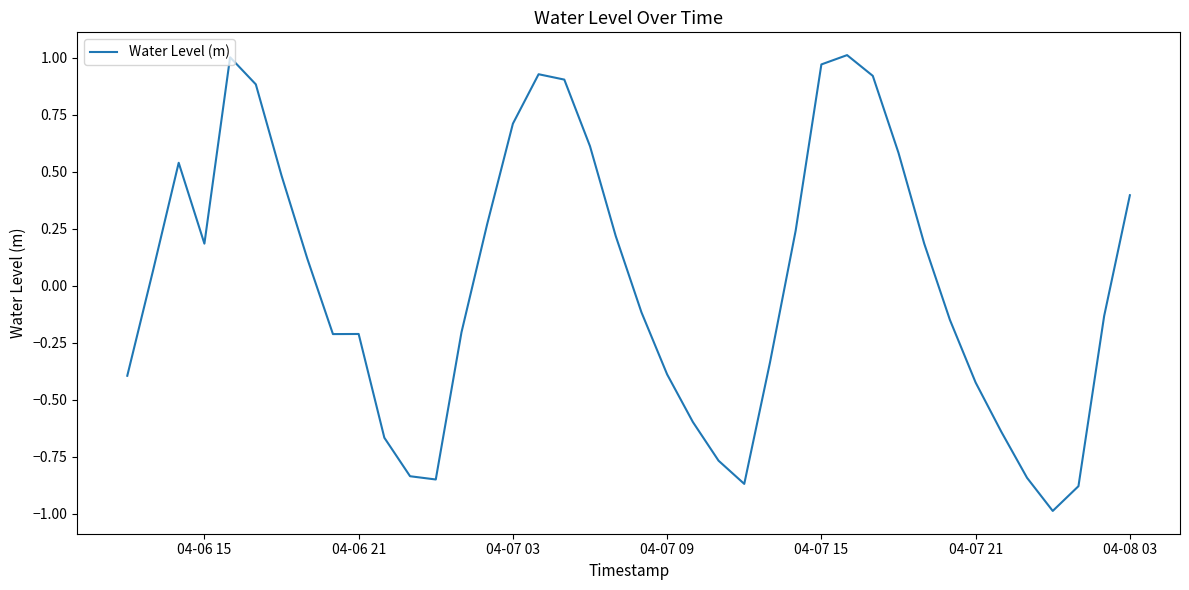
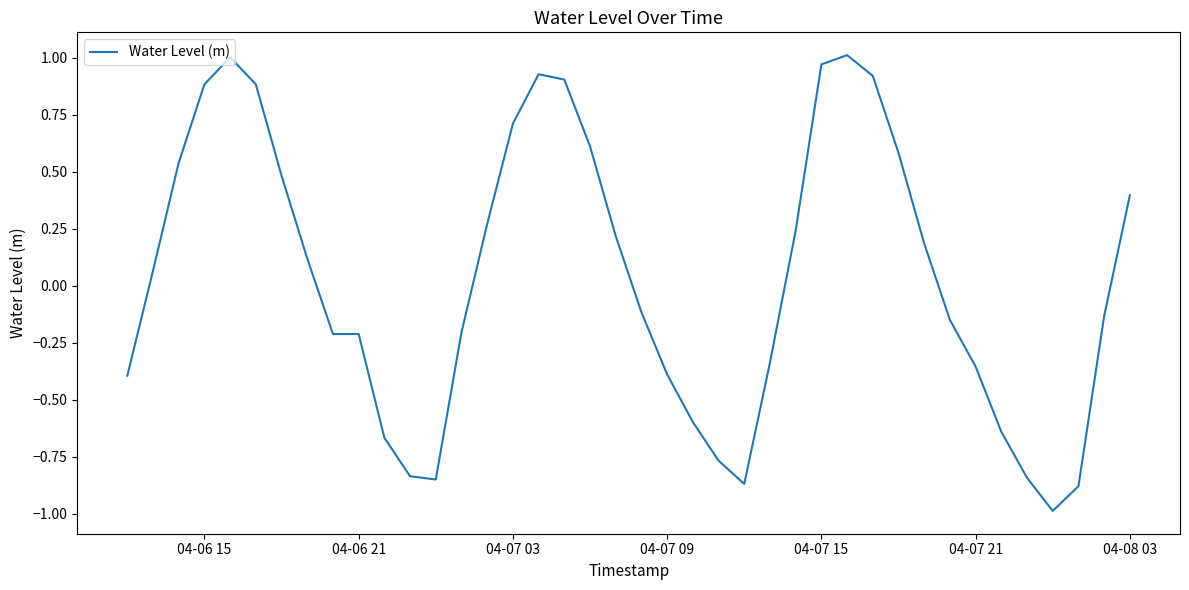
  {
-   "04-06 15": 0.19,
+   "04-06 15": 0.88,
    "04-06 21": -0.21,
    "04-07 03": 0.71,
    "04-07 09": -0.39,
    "04-07 15": 0.97,
-   "04-07 21": -0.42,
+   "04-07 21": -0.35,
    "04-08 03": 0.40
  }
